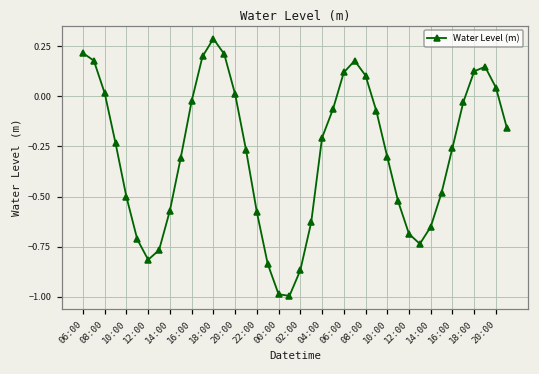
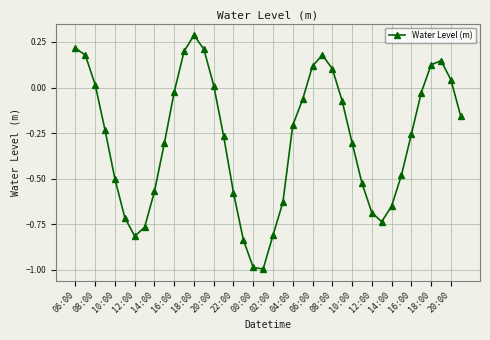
  {
    "22:00": -0.58,
    "00:00": -0.99,
-   "02:00": -0.87,
+   "02:00": -0.81,
    "04:00": -0.21
  }
